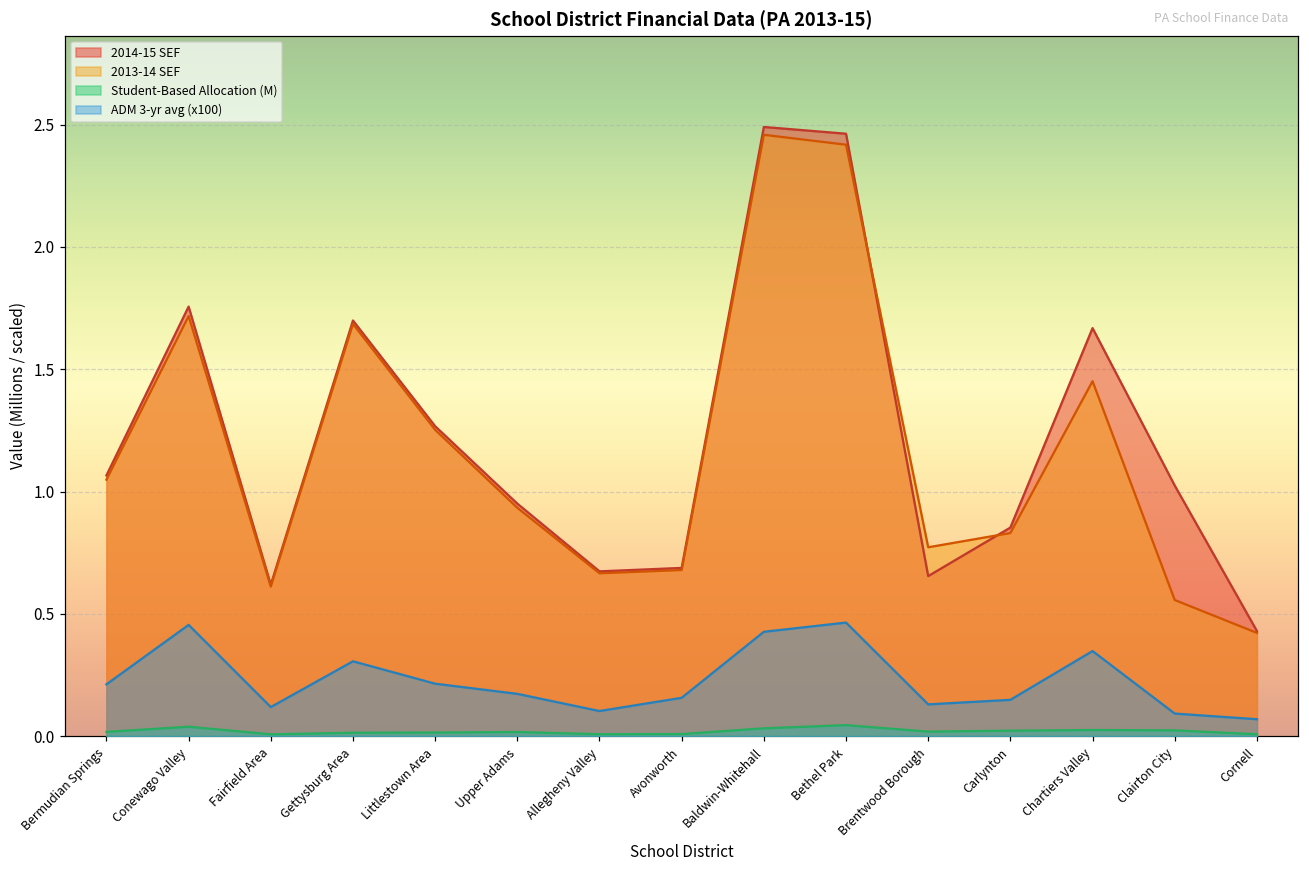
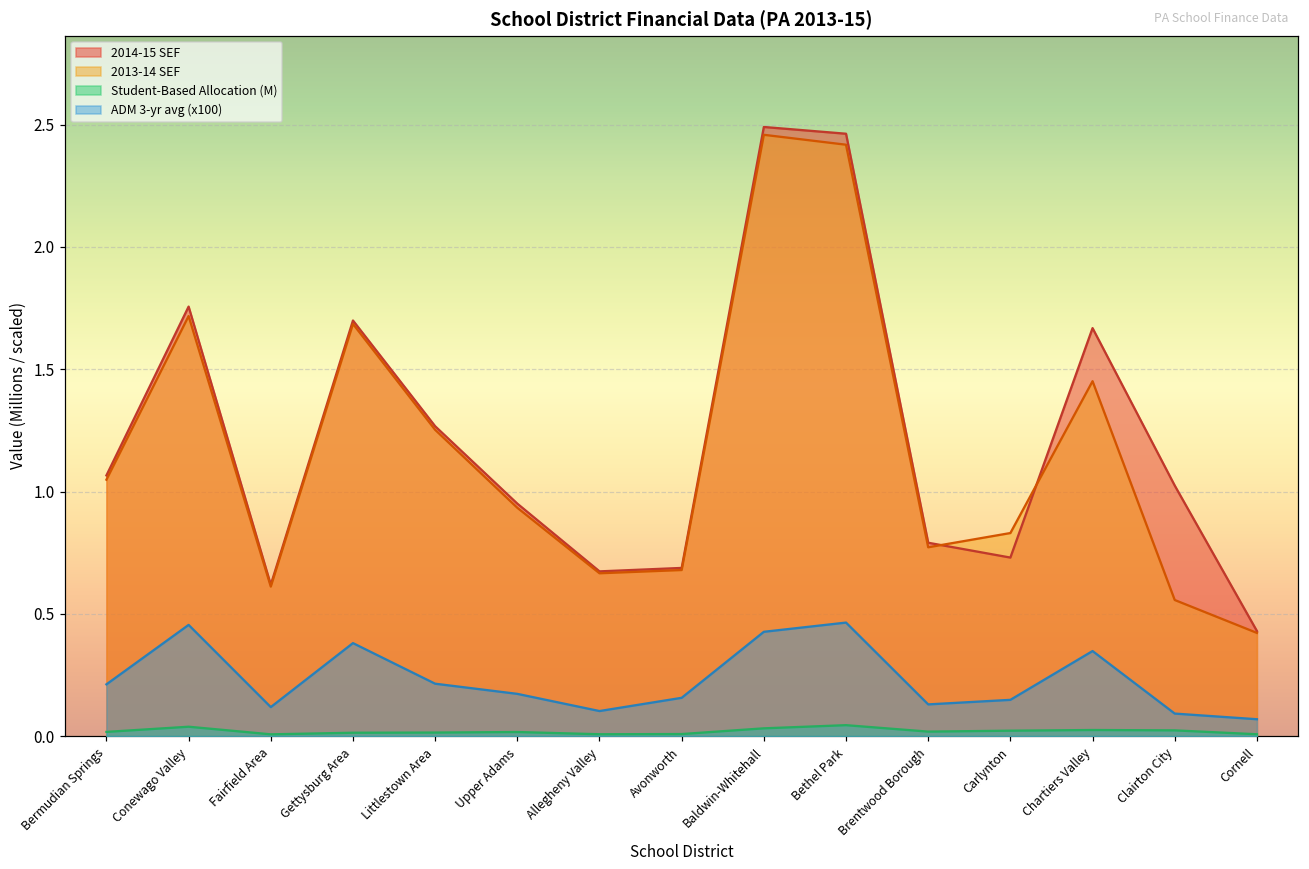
  {
    "2014-15 SEF": {
      "Bermudian Springs": 1.07,
      "Conewago Valley": 1.76,
      "Gettysburg Area": 1.70,
      "Littlestown Area": 1.27,
      "Upper Adams": 0.95,
      "Baldwin-Whitehall": 2.49,
      "Bethel Park": 2.46,
-     "Brentwood Borough": 0.65,
-     "Carlynton": 0.85,
+     "Brentwood Borough": 0.79,
+     "Carlynton": 0.73,
      "Chartiers Valley": 1.67,
      "Clairton City": 1.02
    },
    "2013-14 SEF": {
      "Bermudian Springs": 1.05,
      "Conewago Valley": 1.72,
      "Gettysburg Area": 1.69,
      "Littlestown Area": 1.25,
      "Upper Adams": 0.93,
      "Baldwin-Whitehall": 2.46,
      "Bethel Park": 2.42,
      "Brentwood Borough": 0.77,
      "Carlynton": 0.83,
      "Chartiers Valley": 1.45,
      "Clairton City": 0.56
    },
    "Student-Based Allocation (M)": {
      "Bermudian Springs": 0.02,
      "Conewago Valley": 0.04,
      "Fairfield Area": 0.01,
      "Gettysburg Area": 0.01,
      "Littlestown Area": 0.01,
      "Upper Adams": 0.02,
      "Allegheny Valley": 0.01,
      "Avonworth": 0.01,
      "Baldwin-Whitehall": 0.03,
      "Bethel Park": 0.04,
      "Brentwood Borough": 0.02,
      "Carlynton": 0.02,
      "Chartiers Valley": 0.03,
      "Clairton City": 0.02,
      "Cornell": 0.01
    },
    "ADM 3-yr avg (x100)": {
      "Bermudian Springs": 0.21,
      "Conewago Valley": 0.45,
      "Fairfield Area": 0.12,
-     "Gettysburg Area": 0.31,
+     "Gettysburg Area": 0.38,
      "Littlestown Area": 0.21,
      "Upper Adams": 0.17,
      "Allegheny Valley": 0.10,
      "Avonworth": 0.16,
      "Baldwin-Whitehall": 0.43,
      "Bethel Park": 0.46,
      "Brentwood Borough": 0.13,
      "Carlynton": 0.15,
      "Chartiers Valley": 0.35,
      "Clairton City": 0.09,
      "Cornell": 0.07
    }
  }
